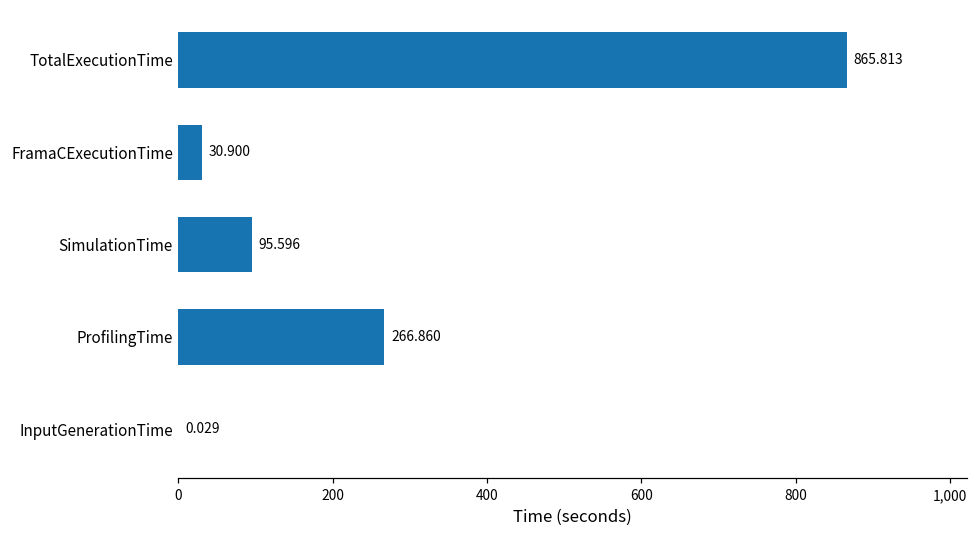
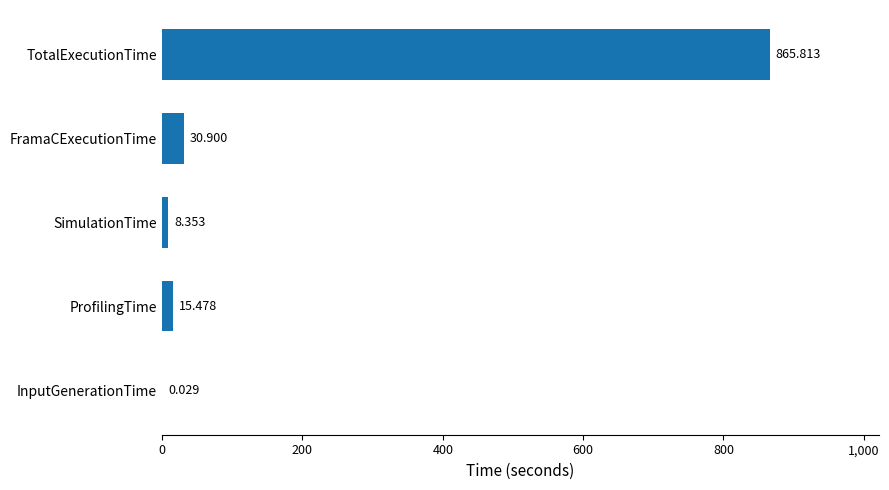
  {
    "TotalExecutionTime": 865.813,
    "FramaCExecutionTime": 30.900,
-   "SimulationTime": 95.596,
-   "ProfilingTime": 266.860,
+   "SimulationTime": 8.353,
+   "ProfilingTime": 15.478,
    "InputGenerationTime": 0.029
  }
